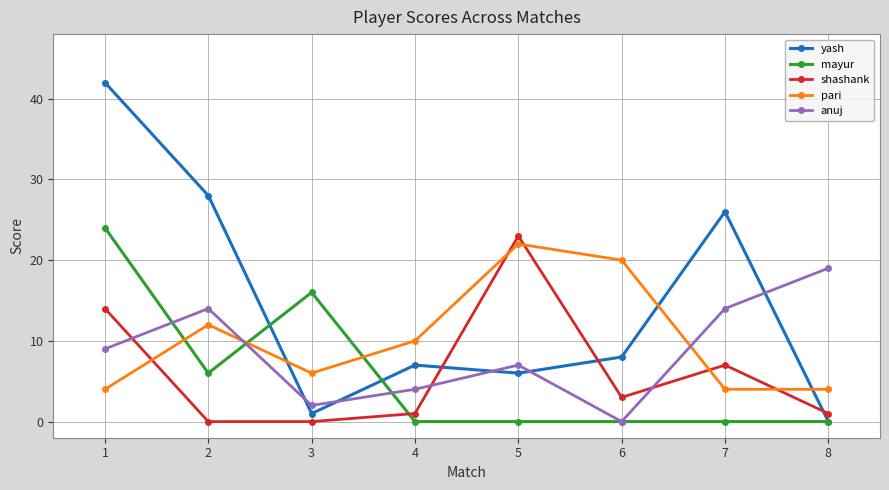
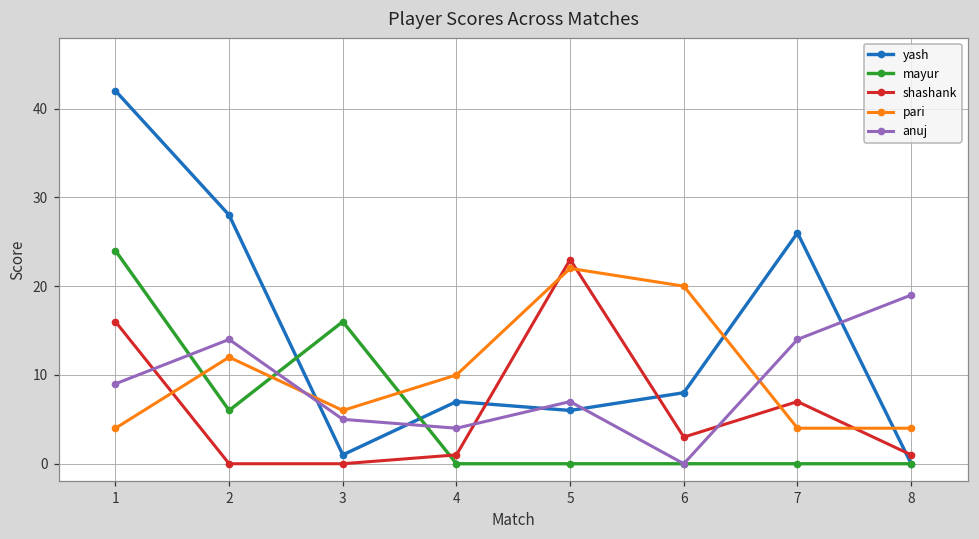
  {
    "yash": {
      "1": 42,
      "2": 28,
      "3": 1,
      "4": 7,
      "5": 6,
      "6": 8,
      "7": 26
    },
    "mayur": {
      "1": 24,
      "2": 6,
      "3": 16,
      "4": 0,
      "5": 0,
      "7": 0
    },
    "shashank": {
-     "1": 14,
+     "1": 16,
      "2": 0,
      "3": 0,
      "4": 1,
      "5": 23,
      "6": 3,
      "7": 7,
      "8": 1
    },
    "pari": {
      "1": 4,
      "2": 12,
      "3": 6,
      "4": 10,
      "5": 22,
      "6": 20,
      "7": 4,
      "8": 4
    },
    "anuj": {
      "1": 9,
      "2": 14,
-     "3": 2,
+     "3": 5,
      "4": 4,
      "5": 7,
      "7": 14,
      "8": 19
    }
  }
